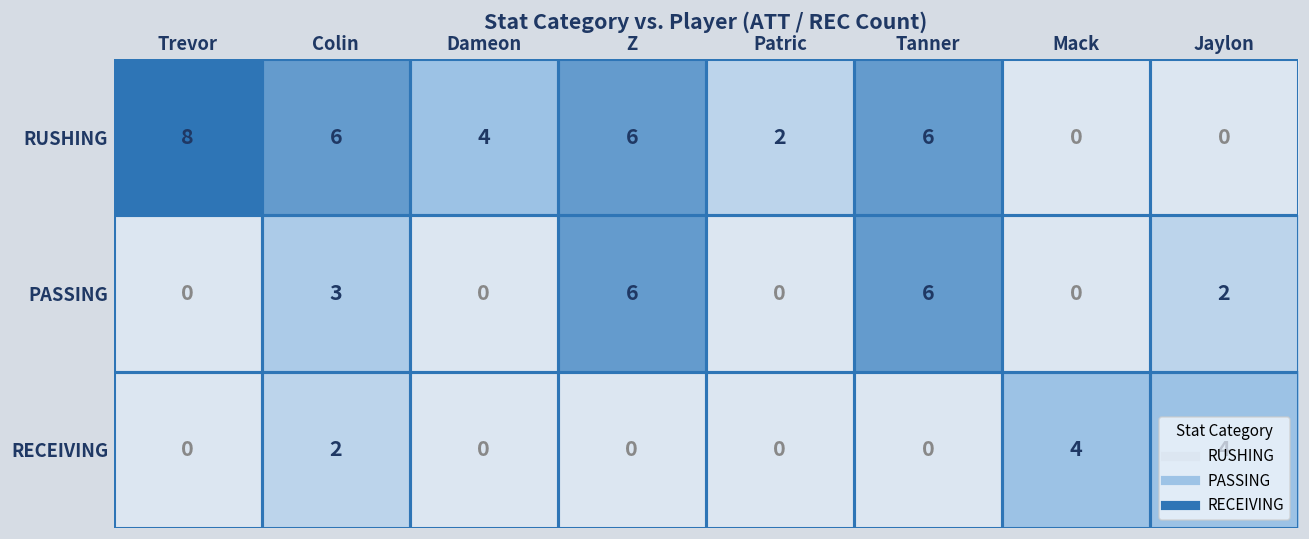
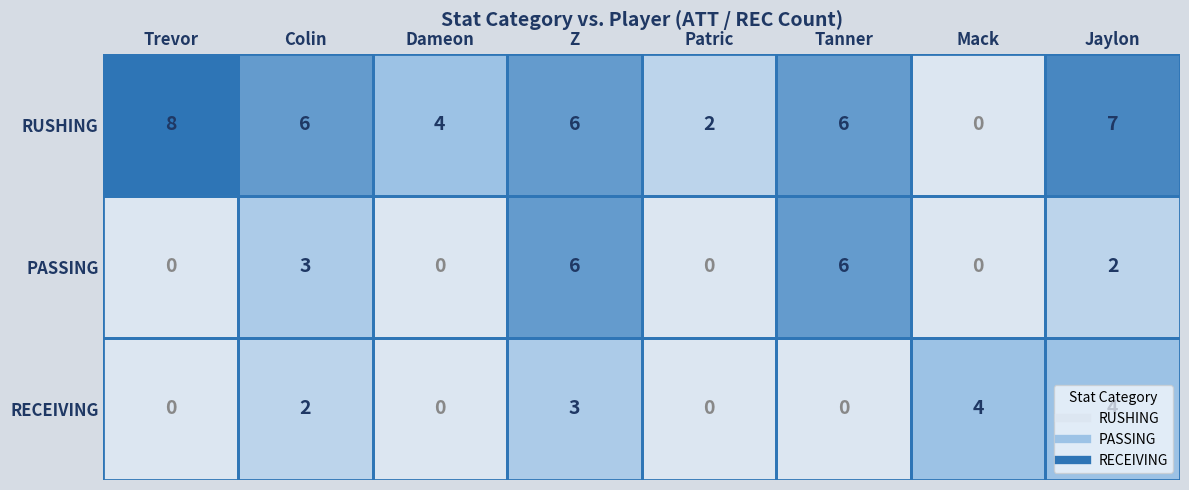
  {
    "RUSHING": {
      "Trevor": 8,
      "Colin": 6,
      "Dameon": 4,
      "Z": 6,
      "Patric": 2,
      "Tanner": 6,
      "Mack": 0,
-     "Jaylon": 0
+     "Jaylon": 7
    },
    "PASSING": {
      "Trevor": 0,
      "Colin": 3,
      "Dameon": 0,
      "Z": 6,
      "Patric": 0,
      "Tanner": 6,
      "Mack": 0,
      "Jaylon": 2
    },
    "RECEIVING": {
      "Trevor": 0,
      "Colin": 2,
      "Dameon": 0,
-     "Z": 0,
+     "Z": 3,
      "Patric": 0,
      "Tanner": 0,
      "Mack": 4
    }
  }
